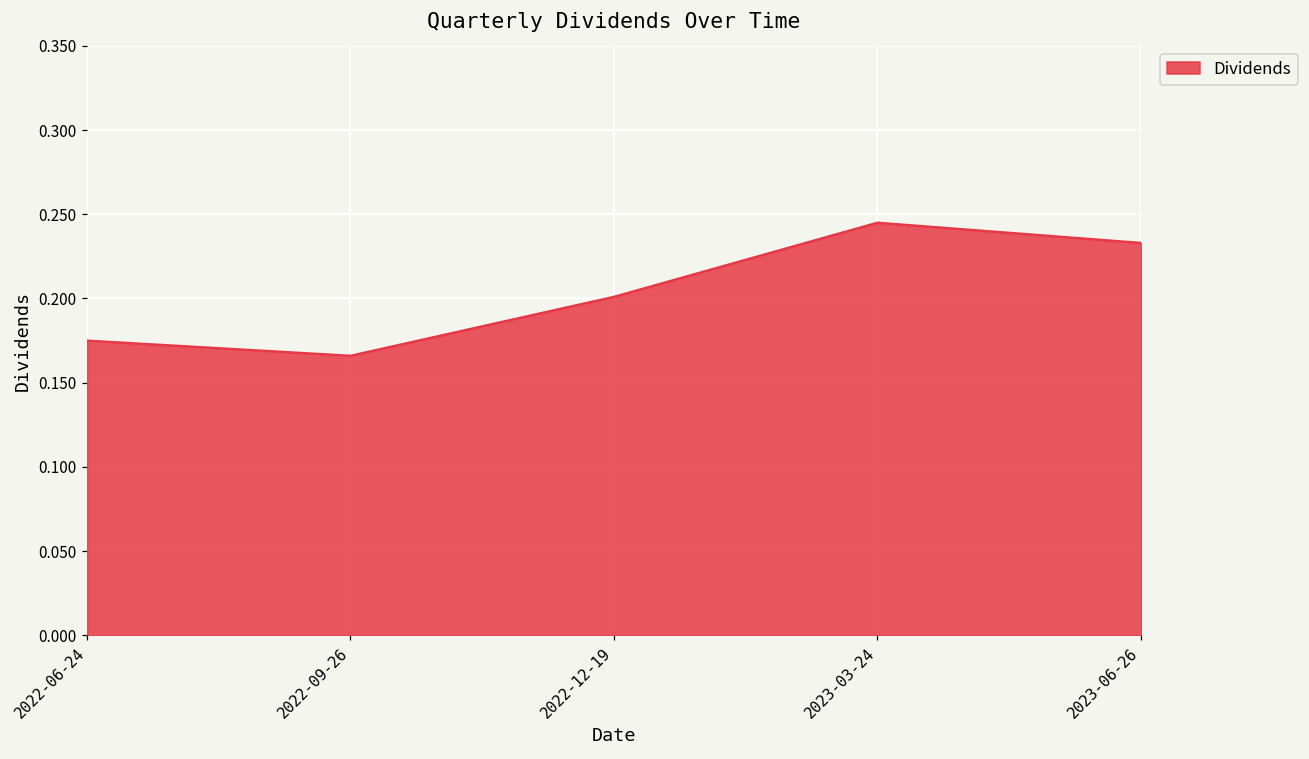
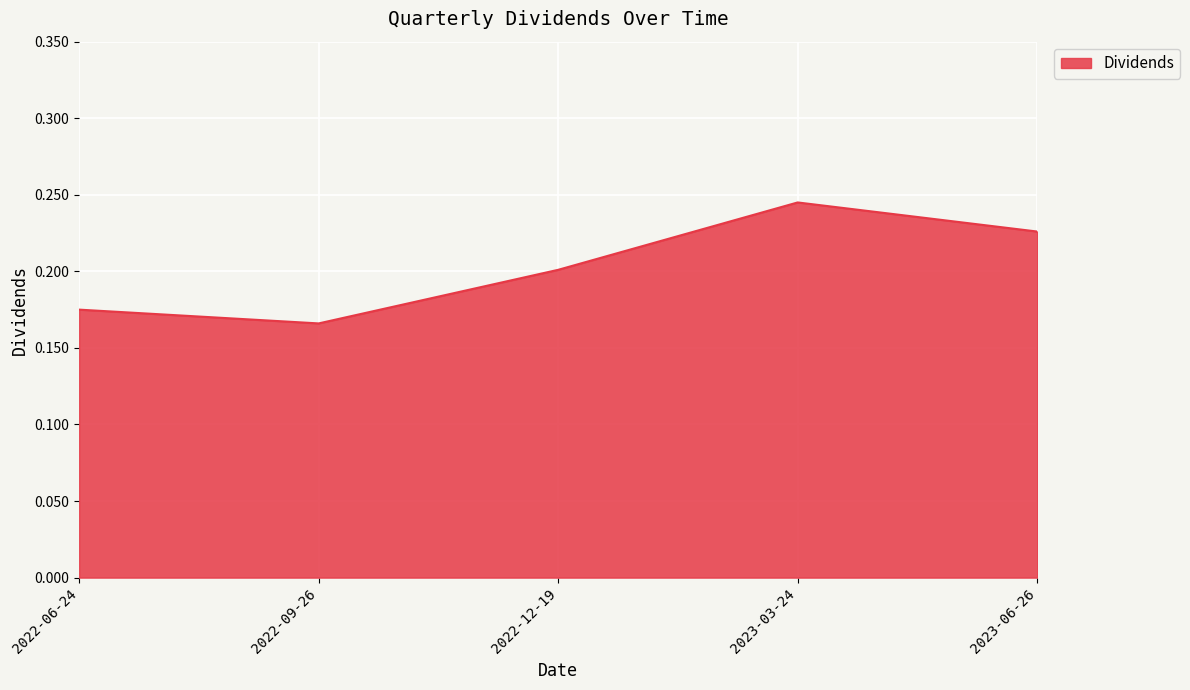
  {
    "2022-06-24": 0.175,
    "2022-09-26": 0.166,
    "2022-12-19": 0.201,
    "2023-03-24": 0.245,
-   "2023-06-26": 0.233
+   "2023-06-26": 0.226
  }
